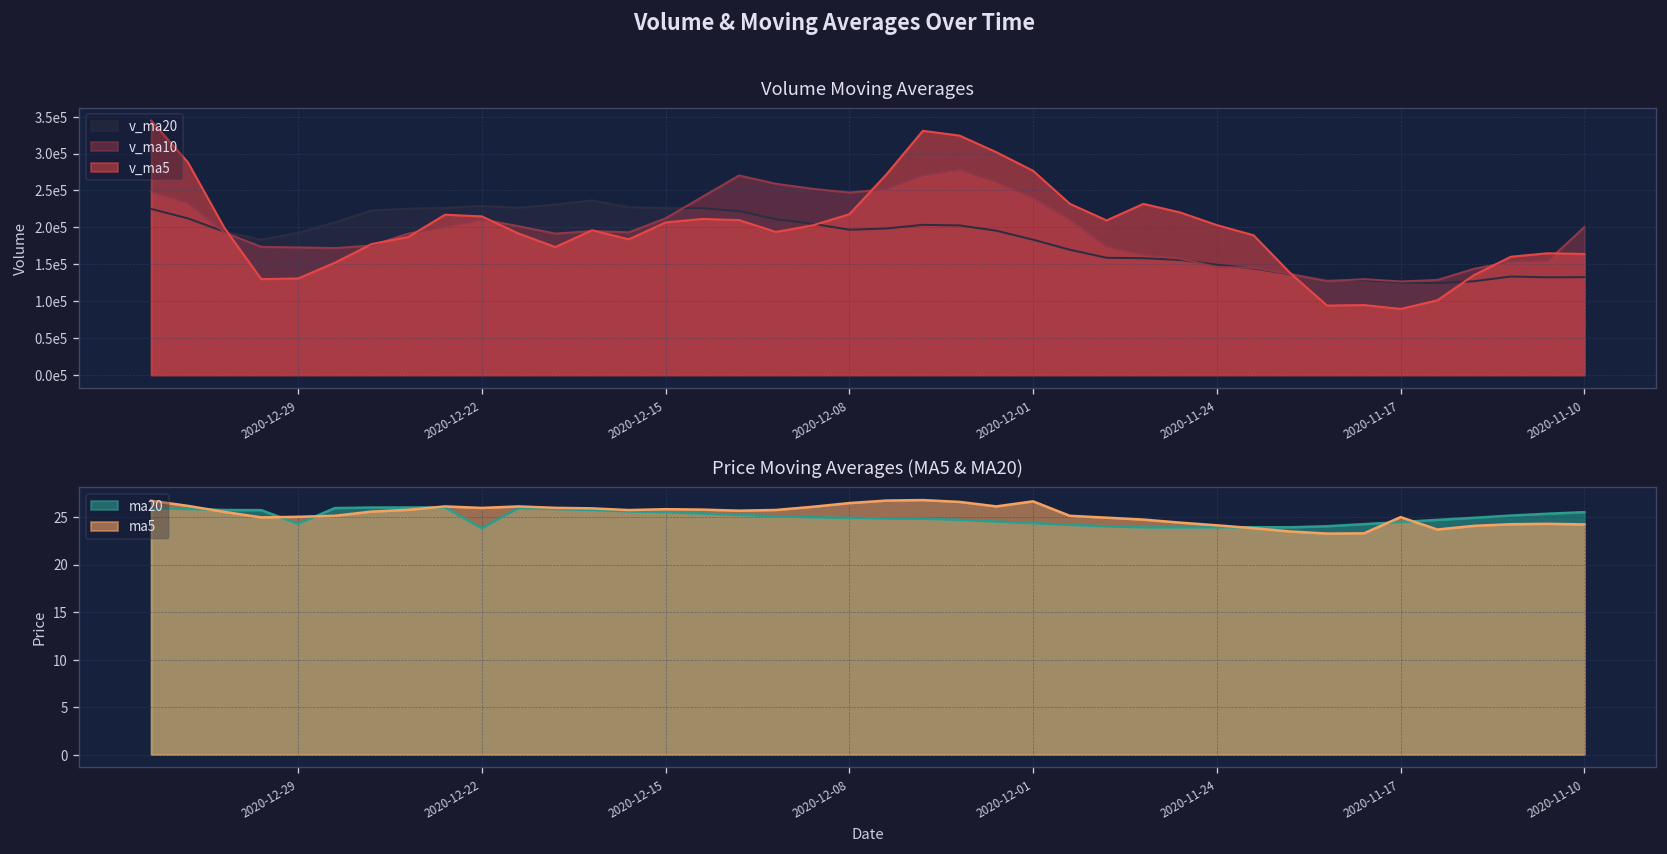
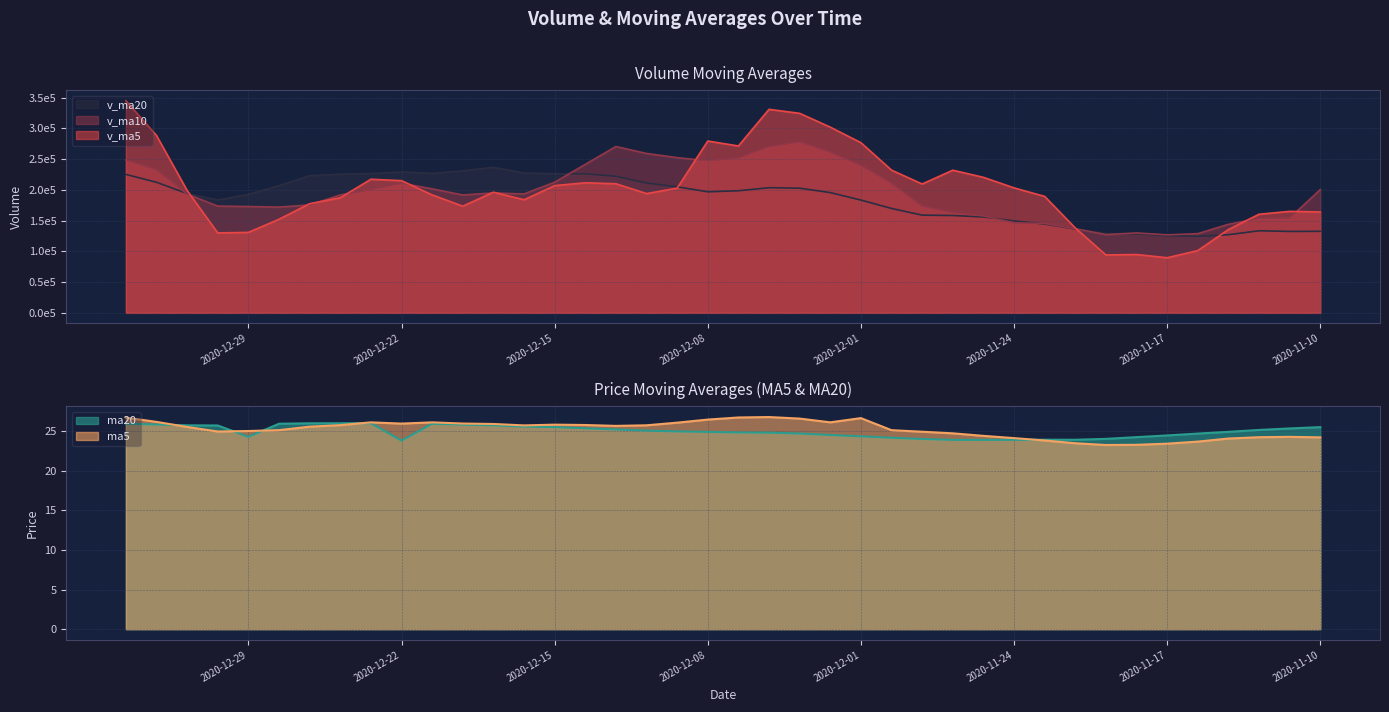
  {
    "Volume Moving Averages": {
      "v_ma20": {
        "2020-12-29": 190000,
        "2020-12-22": 230000,
        "2020-12-15": 230000,
        "2020-12-08": 200000,
        "2020-12-01": 180000,
        "2020-11-10": 130000
      },
      "v_ma10": {
        "2020-12-29": 170000,
        "2020-12-15": 210000,
        "2020-12-08": 250000,
        "2020-12-01": 240000,
        "2020-11-10": 200000
      },
      "v_ma5": {
        "2020-12-29": 130000,
        "2020-12-15": 210000,
-       "2020-12-08": 220000,
+       "2020-12-08": 280000,
        "2020-12-01": 280000,
        "2020-11-24": 200000,
        "2020-11-17": 90000,
        "2020-11-10": 160000
      }
    },
    "Price Moving Averages (MA5 & MA20)": {
      "ma20": {
        "2020-12-29": 24,
        "2020-12-22": 24,
        "2020-12-08": 25,
        "2020-12-01": 24,
        "2020-11-17": 24,
        "2020-11-10": 26
      },
      "ma5": {
        "2020-12-29": 25,
        "2020-12-22": 26,
        "2020-12-08": 26,
        "2020-12-01": 27,
-       "2020-11-17": 25,
+       "2020-11-17": 23,
        "2020-11-10": 24
      }
    }
  }
